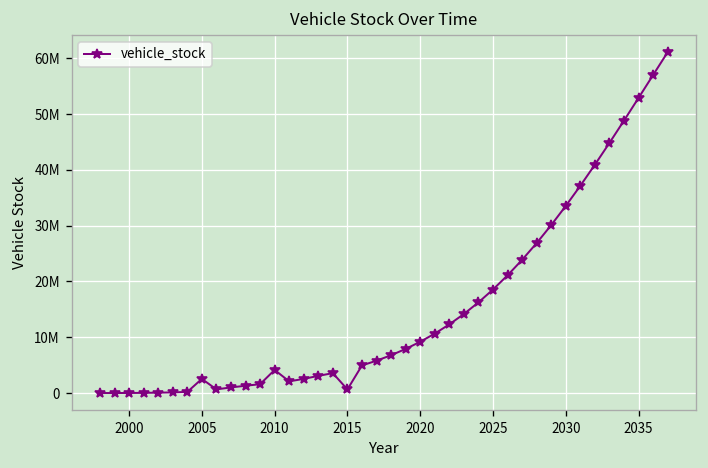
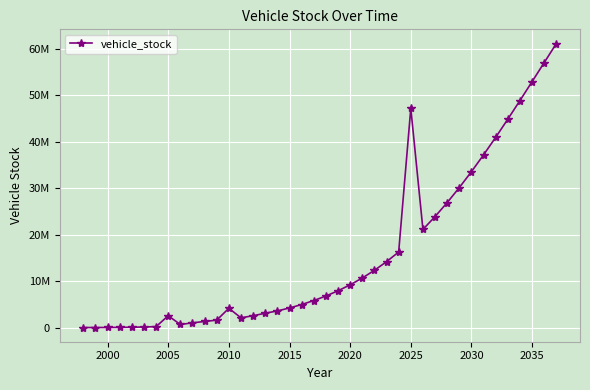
  {
    "2000": 0,
    "2005": 3000000,
    "2010": 4000000,
-   "2015": 1000000,
+   "2015": 4000000,
    "2020": 9000000,
-   "2025": 19000000,
+   "2025": 47000000,
    "2030": 34000000,
    "2035": 53000000
  }
